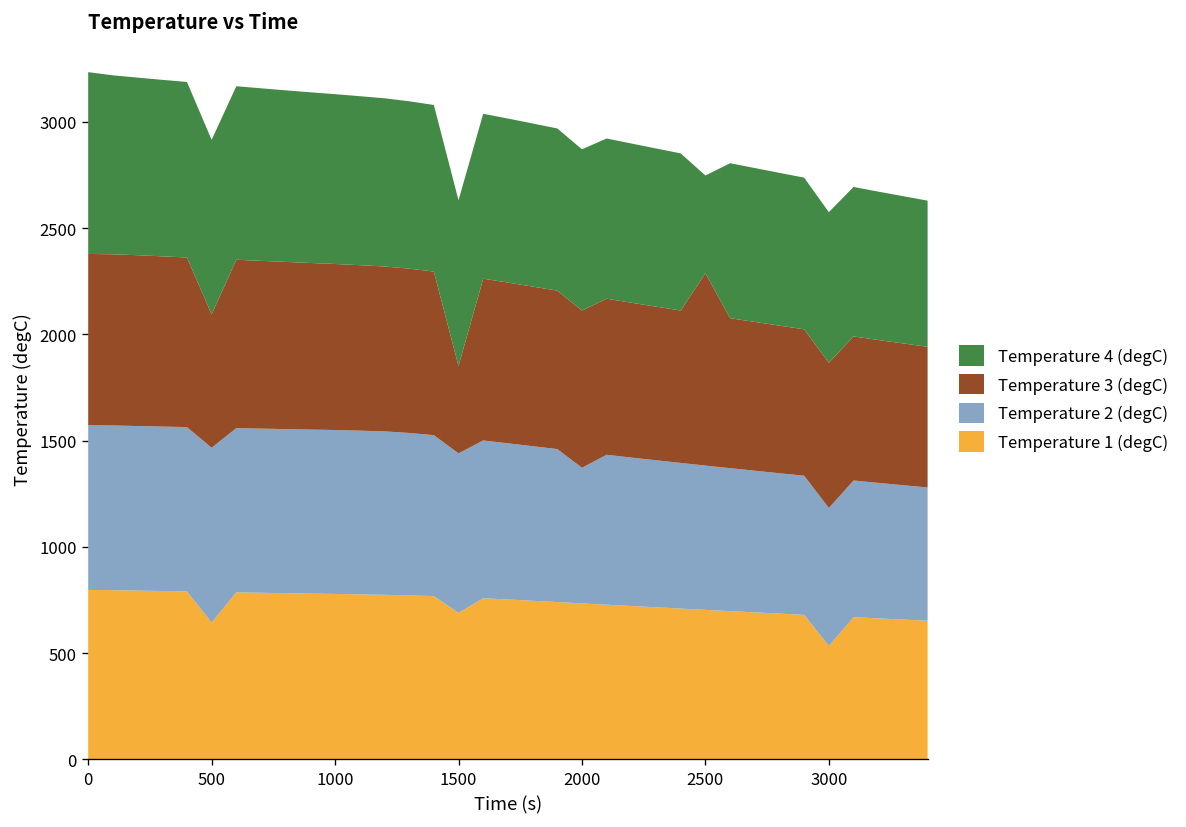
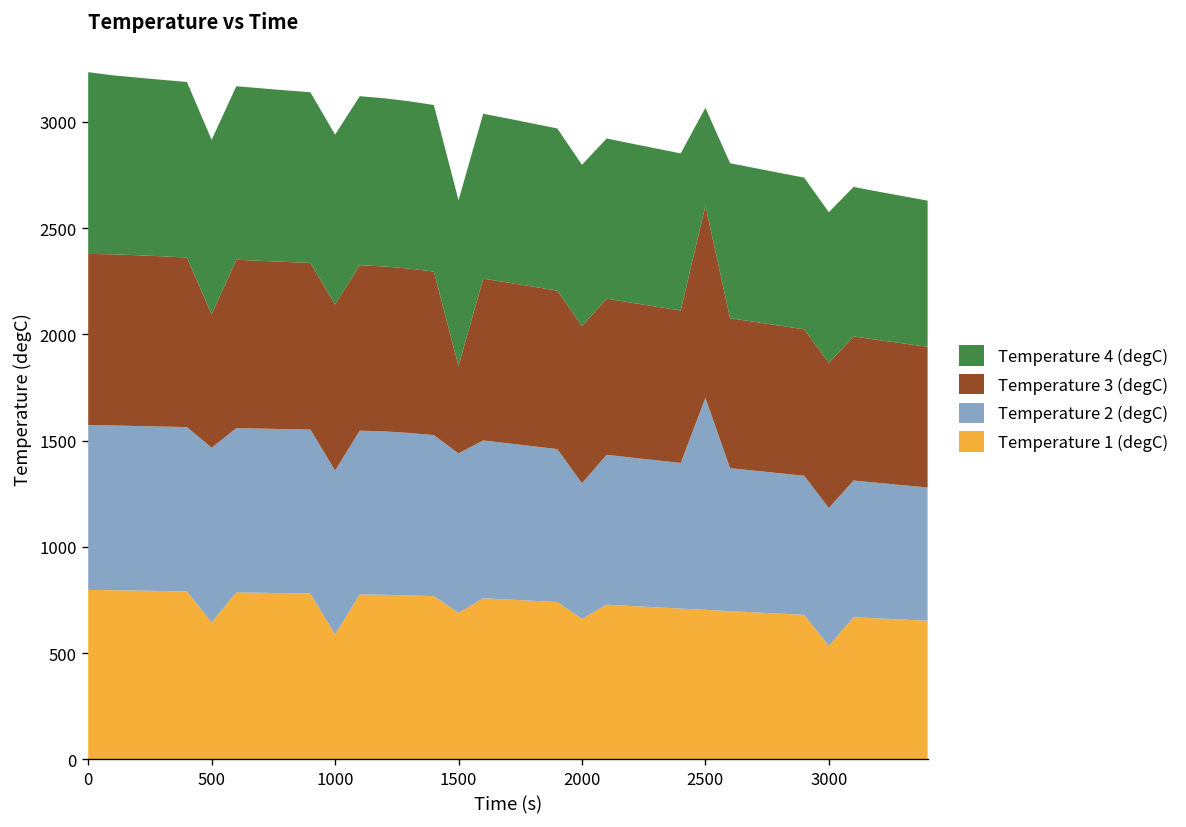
  {
    "Temperature 1 (degC)": {
      "0": 800,
      "500": 640,
-     "1000": 780,
+     "1000": 590,
      "1500": 690,
-     "2000": 730,
+     "2000": 660,
      "2500": 700,
      "3000": 530
    },
    "Temperature 2 (degC)": {
      "0": 780,
      "500": 820,
      "1000": 770,
      "1500": 750,
      "2000": 640,
-     "2500": 680,
+     "2500": 1000,
      "3000": 650
    },
    "Temperature 3 (degC)": {
      "0": 810,
      "500": 630,
      "1000": 780,
      "1500": 410,
      "2000": 740,
      "2500": 900,
      "3000": 680
    },
    "Temperature 4 (degC)": {
      "0": 860,
      "500": 820,
      "1000": 800,
      "1500": 780,
      "2000": 760,
      "2500": 460,
      "3000": 710
    }
  }
